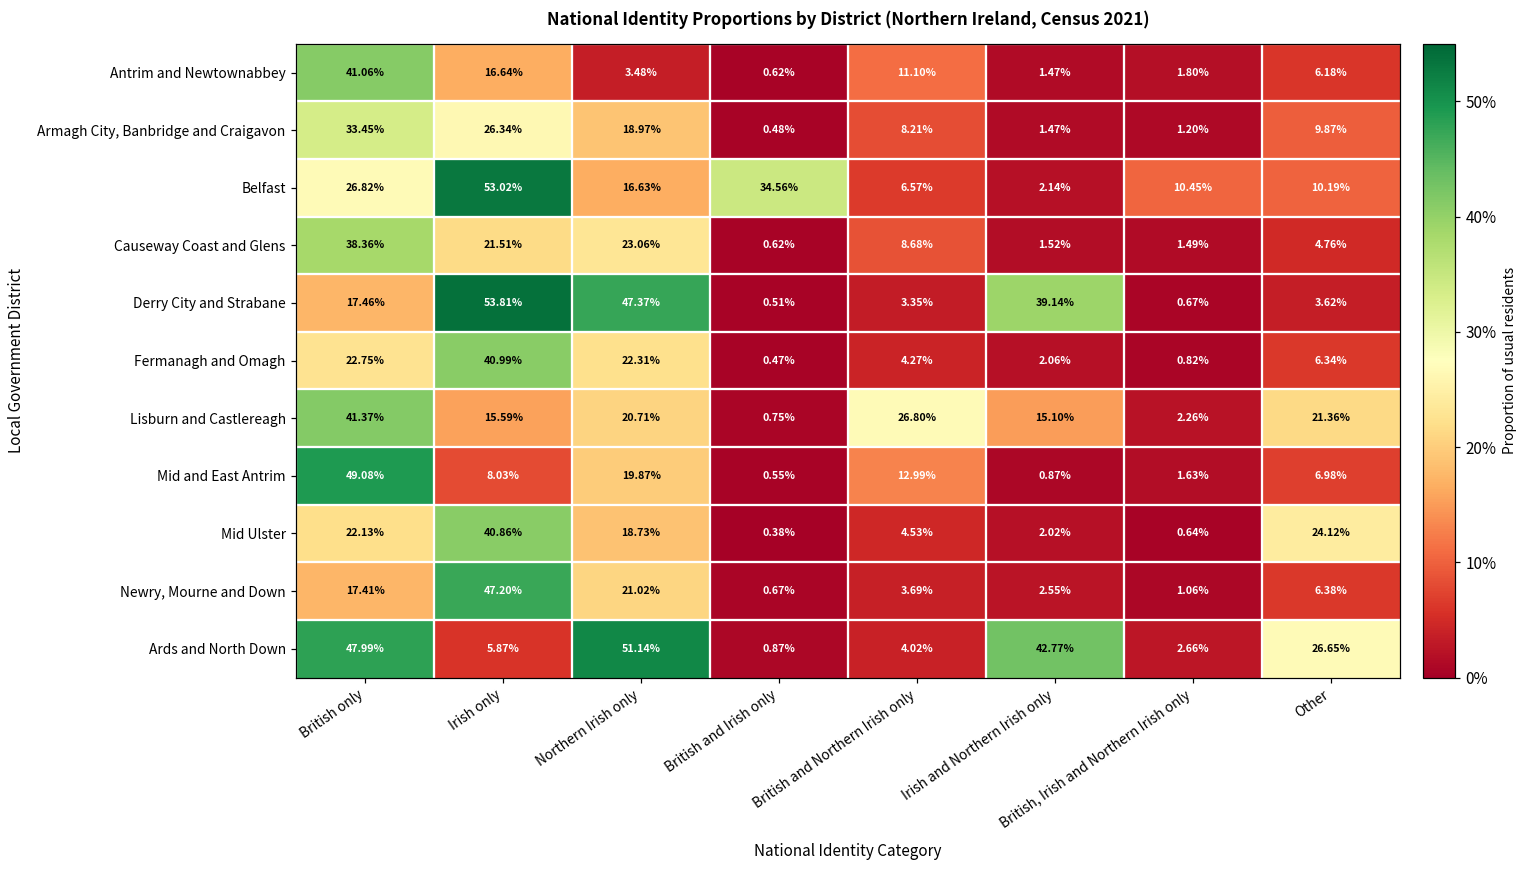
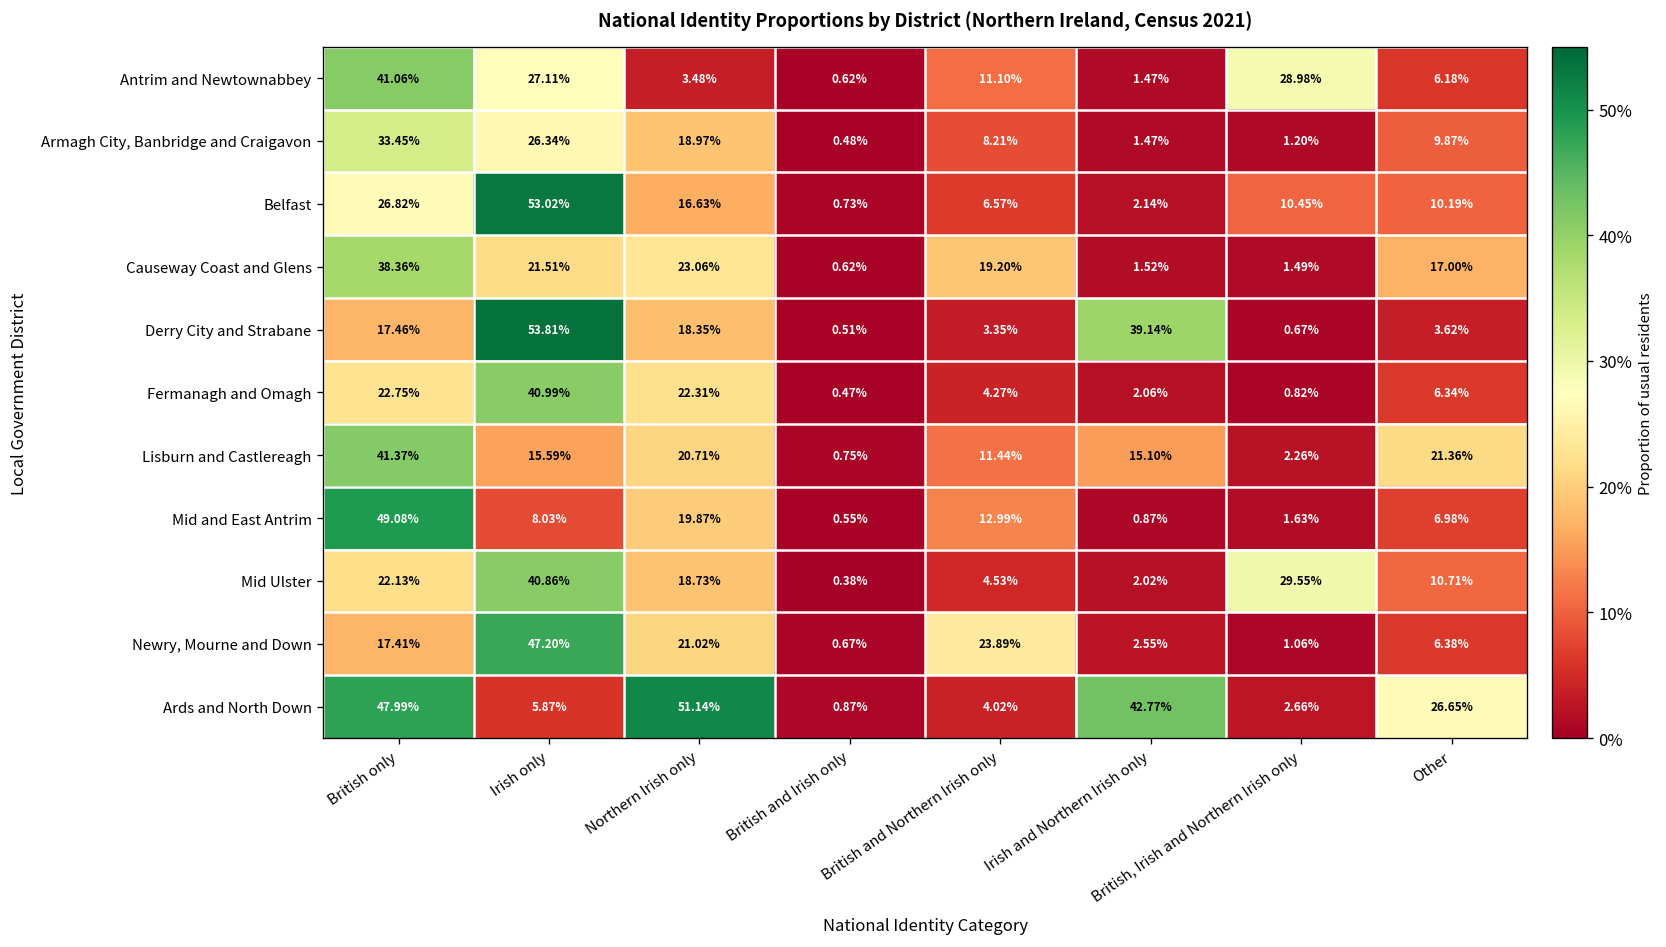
  {
    "Antrim and Newtownabbey": {
      "British only": "41.06%",
-     "Irish only": "16.64%",
+     "Irish only": "27.11%",
      "Northern Irish only": "3.48%",
      "British and Irish only": "0.62%",
      "British and Northern Irish only": "11.10%",
      "Irish and Northern Irish only": "1.47%",
-     "British, Irish and Northern Irish only": "1.80%",
+     "British, Irish and Northern Irish only": "28.98%",
      "Other": "6.18%"
    },
    "Armagh City, Banbridge and Craigavon": {
      "British only": "33.45%",
      "Irish only": "26.34%",
      "Northern Irish only": "18.97%",
      "British and Irish only": "0.48%",
      "British and Northern Irish only": "8.21%",
      "Irish and Northern Irish only": "1.47%",
      "British, Irish and Northern Irish only": "1.20%",
      "Other": "9.87%"
    },
    "Belfast": {
      "British only": "26.82%",
      "Irish only": "53.02%",
      "Northern Irish only": "16.63%",
-     "British and Irish only": "34.56%",
+     "British and Irish only": "0.73%",
      "British and Northern Irish only": "6.57%",
      "Irish and Northern Irish only": "2.14%",
      "British, Irish and Northern Irish only": "10.45%",
      "Other": "10.19%"
    },
    "Causeway Coast and Glens": {
      "British only": "38.36%",
      "Irish only": "21.51%",
      "Northern Irish only": "23.06%",
      "British and Irish only": "0.62%",
-     "British and Northern Irish only": "8.68%",
+     "British and Northern Irish only": "19.20%",
      "Irish and Northern Irish only": "1.52%",
      "British, Irish and Northern Irish only": "1.49%",
-     "Other": "4.76%"
+     "Other": "17.00%"
    },
    "Derry City and Strabane": {
      "British only": "17.46%",
      "Irish only": "53.81%",
-     "Northern Irish only": "47.37%",
+     "Northern Irish only": "18.35%",
      "British and Irish only": "0.51%",
      "British and Northern Irish only": "3.35%",
      "Irish and Northern Irish only": "39.14%",
      "British, Irish and Northern Irish only": "0.67%",
      "Other": "3.62%"
    },
    "Fermanagh and Omagh": {
      "British only": "22.75%",
      "Irish only": "40.99%",
      "Northern Irish only": "22.31%",
      "British and Irish only": "0.47%",
      "British and Northern Irish only": "4.27%",
      "Irish and Northern Irish only": "2.06%",
      "British, Irish and Northern Irish only": "0.82%",
      "Other": "6.34%"
    },
    "Lisburn and Castlereagh": {
      "British only": "41.37%",
      "Irish only": "15.59%",
      "Northern Irish only": "20.71%",
      "British and Irish only": "0.75%",
-     "British and Northern Irish only": "26.80%",
+     "British and Northern Irish only": "11.44%",
      "Irish and Northern Irish only": "15.10%",
      "British, Irish and Northern Irish only": "2.26%",
      "Other": "21.36%"
    },
    "Mid and East Antrim": {
      "British only": "49.08%",
      "Irish only": "8.03%",
      "Northern Irish only": "19.87%",
      "British and Irish only": "0.55%",
      "British and Northern Irish only": "12.99%",
      "Irish and Northern Irish only": "0.87%",
      "British, Irish and Northern Irish only": "1.63%",
      "Other": "6.98%"
    },
    "Mid Ulster": {
      "British only": "22.13%",
      "Irish only": "40.86%",
      "Northern Irish only": "18.73%",
      "British and Irish only": "0.38%",
      "British and Northern Irish only": "4.53%",
      "Irish and Northern Irish only": "2.02%",
-     "British, Irish and Northern Irish only": "0.64%",
-     "Other": "24.12%"
+     "British, Irish and Northern Irish only": "29.55%",
+     "Other": "10.71%"
    },
    "Newry, Mourne and Down": {
      "British only": "17.41%",
      "Irish only": "47.20%",
      "Northern Irish only": "21.02%",
      "British and Irish only": "0.67%",
-     "British and Northern Irish only": "3.69%",
+     "British and Northern Irish only": "23.89%",
      "Irish and Northern Irish only": "2.55%",
      "British, Irish and Northern Irish only": "1.06%",
      "Other": "6.38%"
    },
    "Ards and North Down": {
      "British only": "47.99%",
      "Irish only": "5.87%",
      "Northern Irish only": "51.14%",
      "British and Irish only": "0.87%",
      "British and Northern Irish only": "4.02%",
      "Irish and Northern Irish only": "42.77%",
      "British, Irish and Northern Irish only": "2.66%",
      "Other": "26.65%"
    }
  }
